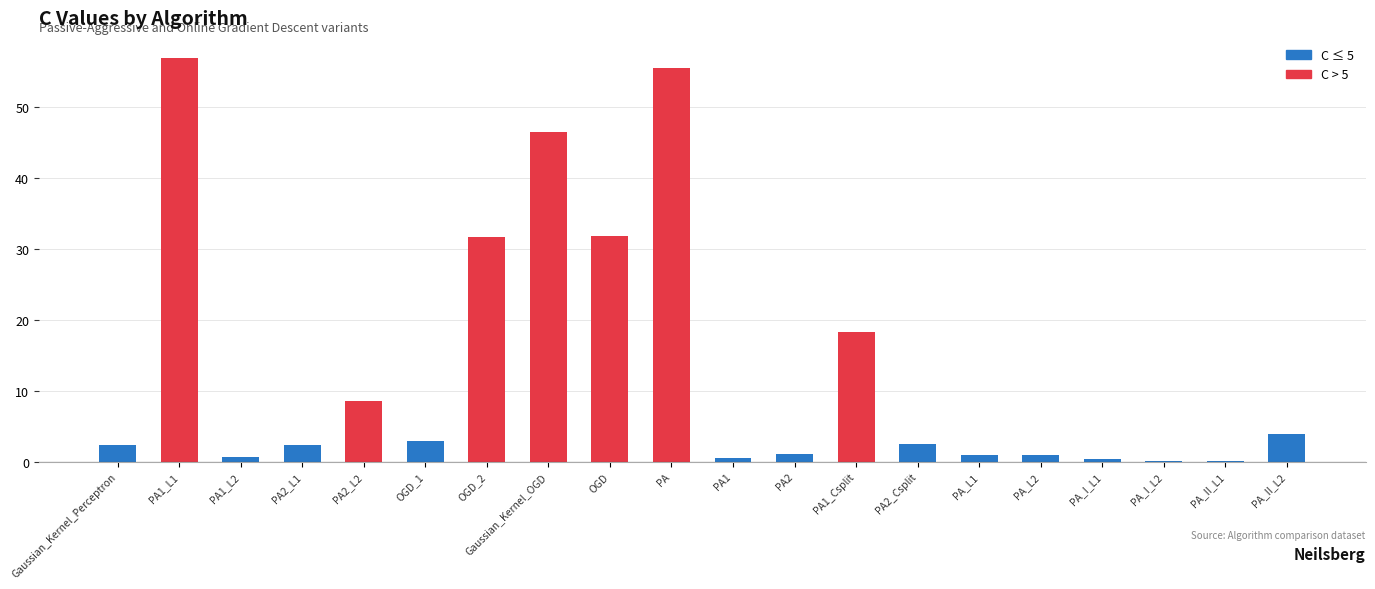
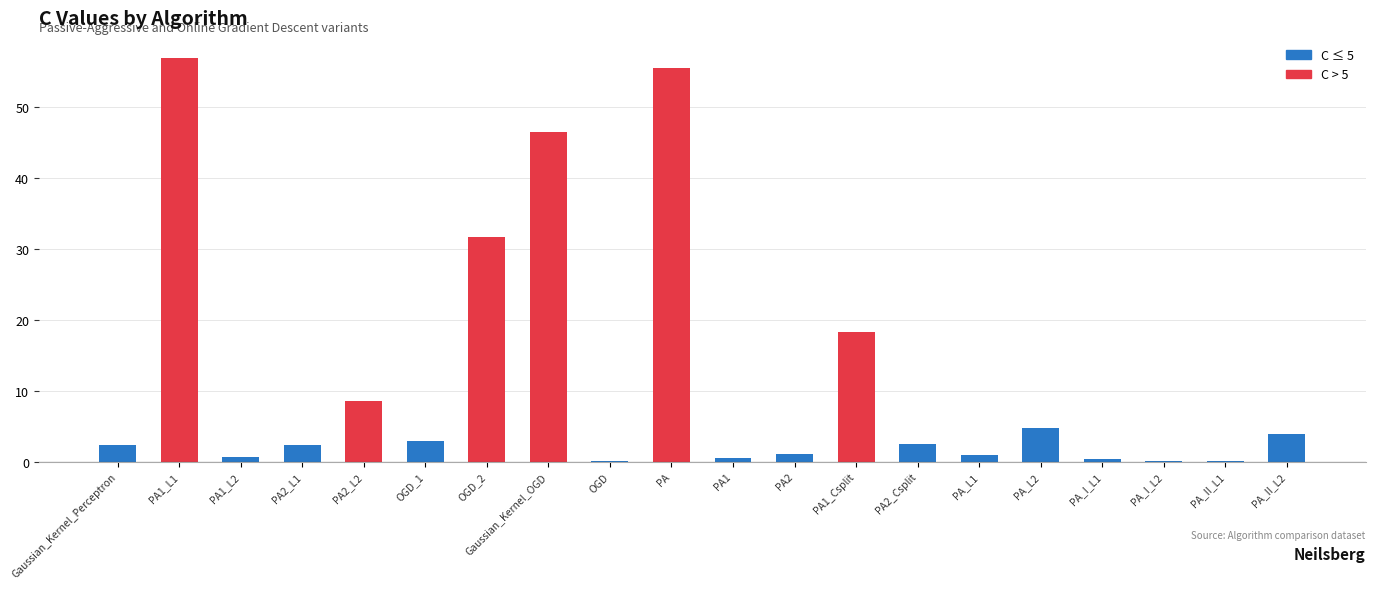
  {
    "Gaussian_Kernel_Perceptron": 2,
    "PA1_L1": 57,
    "PA1_L2": 1,
    "PA2_L1": 2,
    "PA2_L2": 9,
    "OGD_1": 3,
    "OGD_2": 32,
    "Gaussian_Kernel_OGD": 47,
-   "OGD": 32,
+   "OGD": 0,
    "PA": 56,
    "PA1": 1,
    "PA2": 1,
    "PA1_Csplit": 18,
    "PA2_Csplit": 3,
    "PA_L1": 1,
-   "PA_L2": 1,
+   "PA_L2": 5,
    "PA_II_L2": 4
  }
